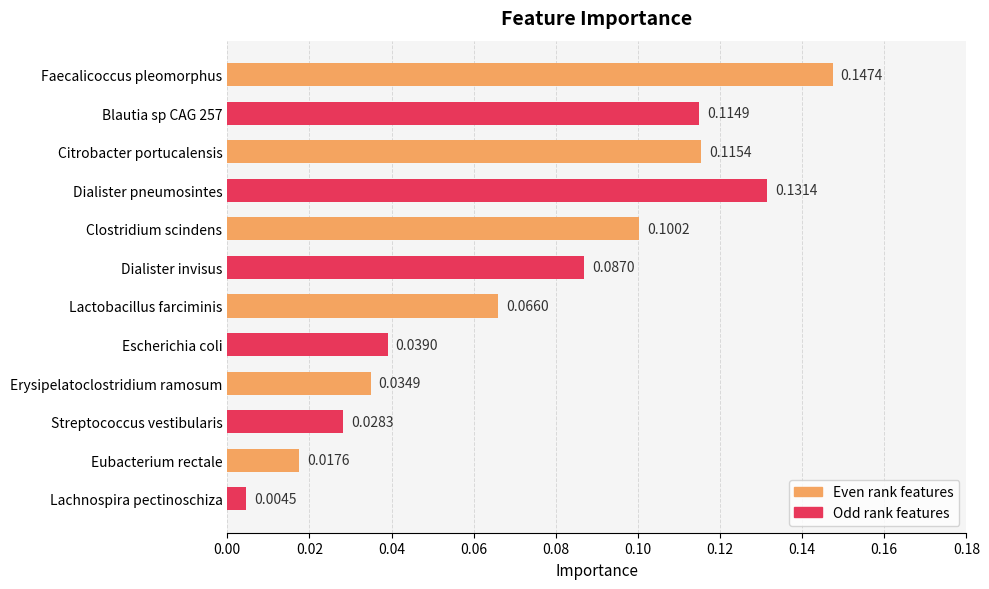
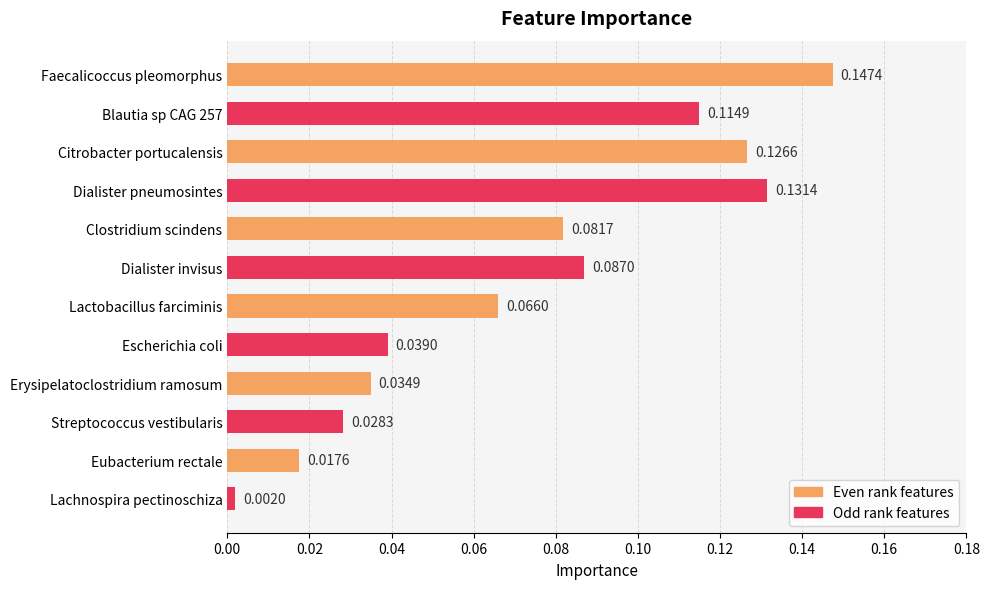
  {
    "Faecalicoccus pleomorphus": 0.1474,
    "Blautia sp CAG 257": 0.1149,
-   "Citrobacter portucalensis": 0.1154,
+   "Citrobacter portucalensis": 0.1266,
    "Dialister pneumosintes": 0.1314,
-   "Clostridium scindens": 0.1002,
+   "Clostridium scindens": 0.0817,
    "Dialister invisus": 0.0870,
    "Lactobacillus farciminis": 0.0660,
    "Escherichia coli": 0.0390,
    "Erysipelatoclostridium ramosum": 0.0349,
    "Streptococcus vestibularis": 0.0283,
    "Eubacterium rectale": 0.0176,
-   "Lachnospira pectinoschiza": 0.0045
+   "Lachnospira pectinoschiza": 0.0020
  }
